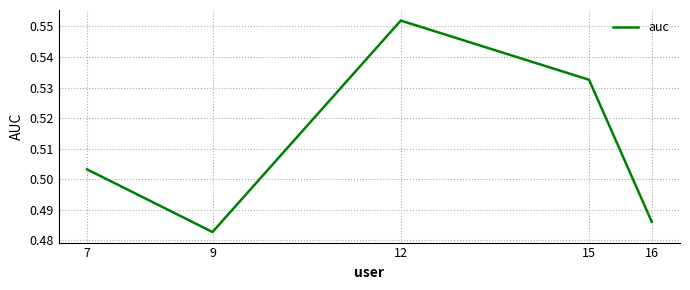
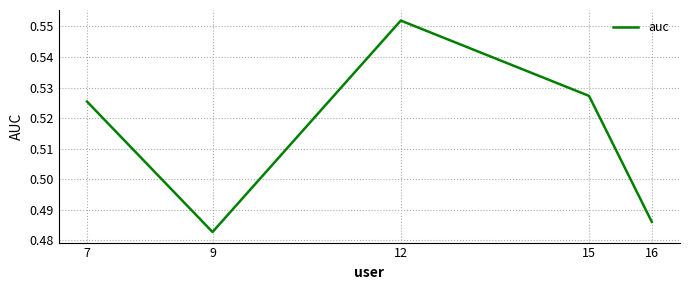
  {
-   "7": 0.503,
+   "7": 0.525,
    "9": 0.483,
    "12": 0.552,
-   "15": 0.533,
+   "15": 0.527,
    "16": 0.486
  }
